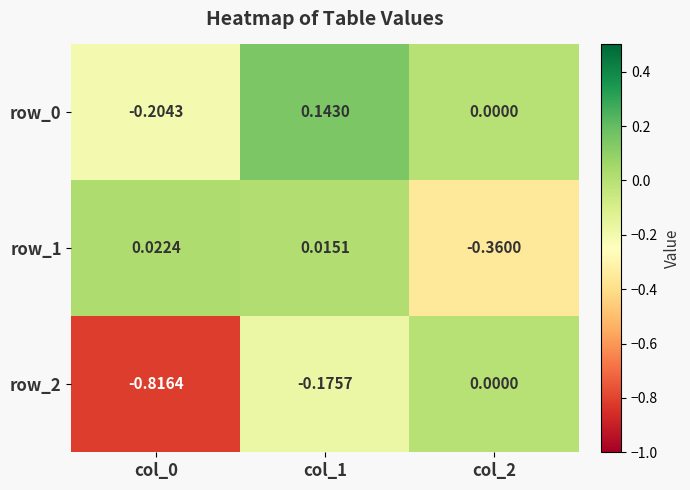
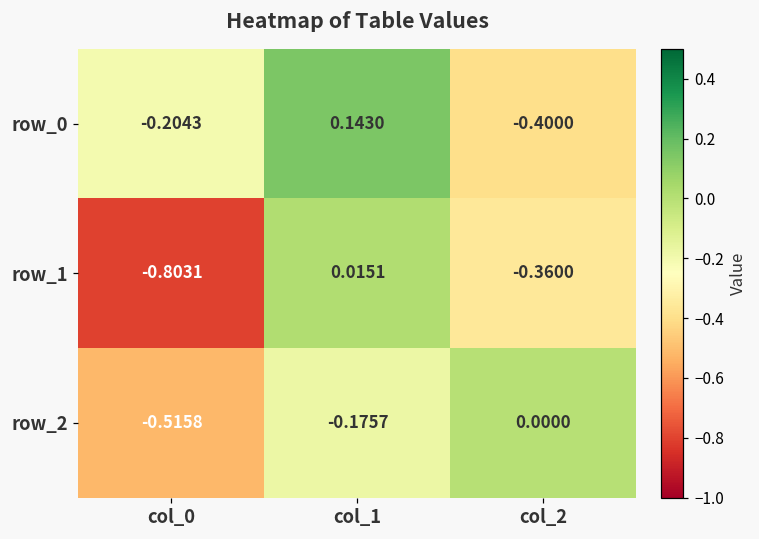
  {
    "row_0": {
      "col_0": -0.2043,
      "col_1": 0.1430,
-     "col_2": 0.0000
+     "col_2": -0.4000
    },
    "row_1": {
-     "col_0": 0.0224,
+     "col_0": -0.8031,
      "col_1": 0.0151,
      "col_2": -0.3600
    },
    "row_2": {
-     "col_0": -0.8164,
+     "col_0": -0.5158,
      "col_1": -0.1757,
      "col_2": 0.0000
    }
  }
